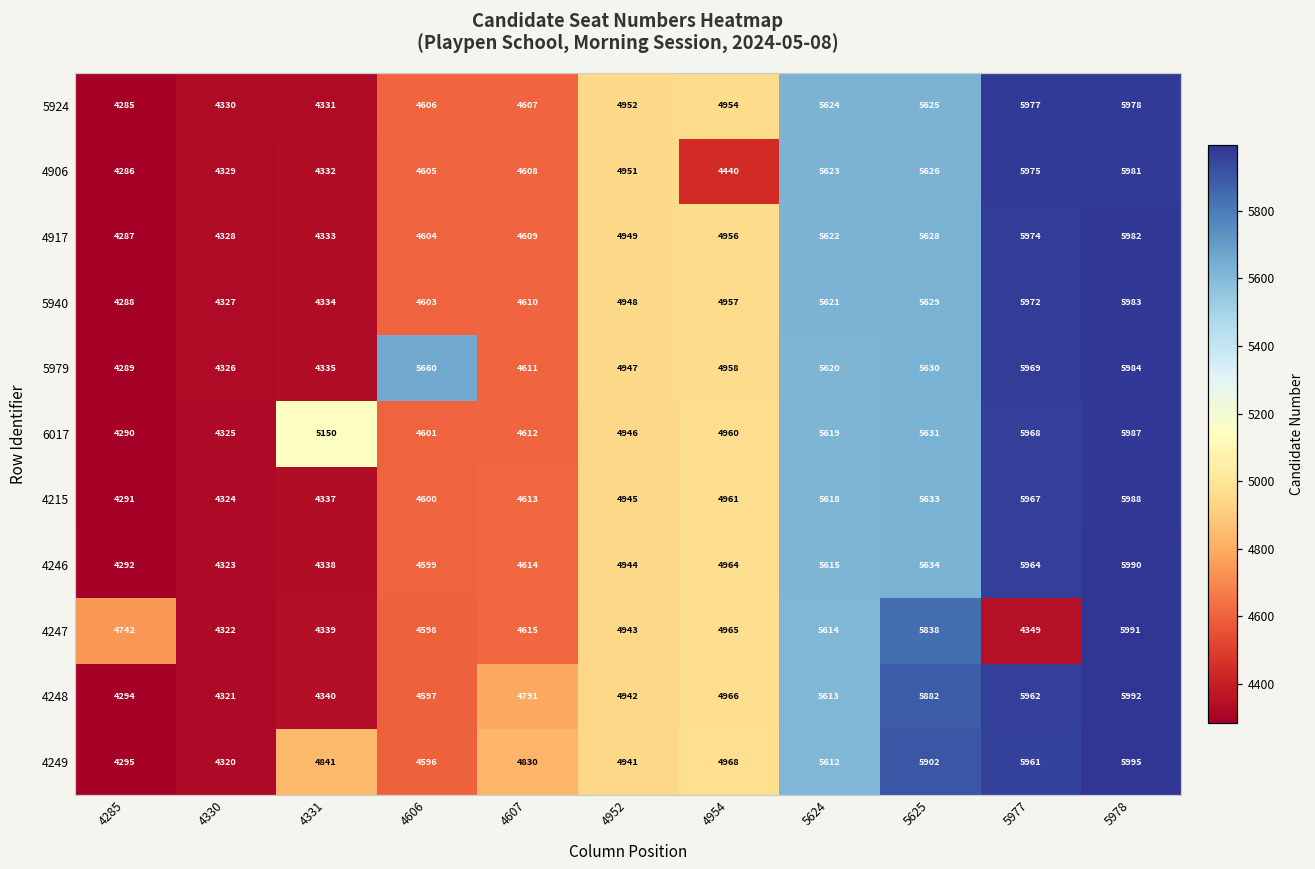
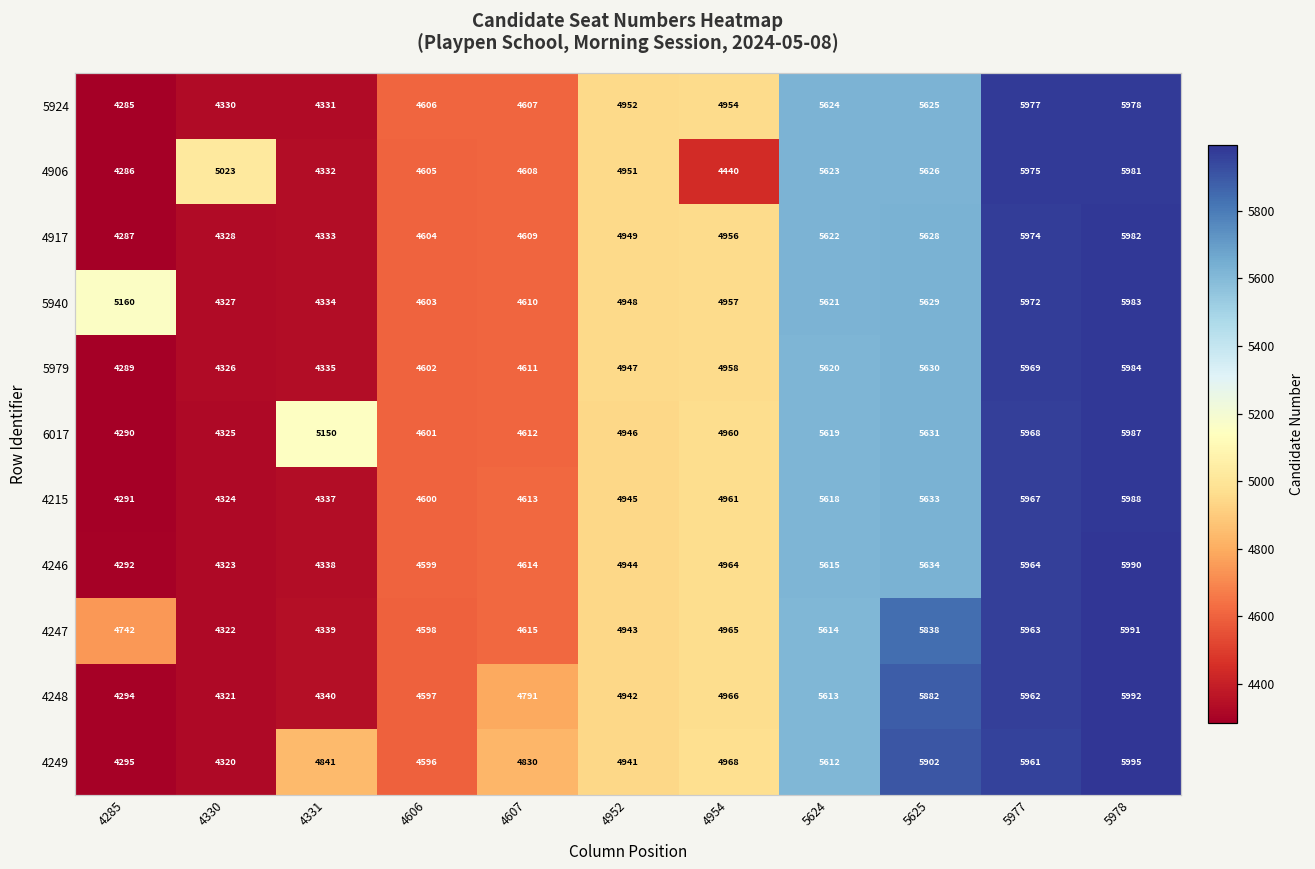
  {
    "5924": {
      "4285": 4285,
      "4330": 4330,
      "4331": 4331,
      "4606": 4606,
      "4607": 4607,
      "4952": 4952,
      "4954": 4954,
      "5624": 5624,
      "5625": 5625,
      "5977": 5977,
      "5978": 5978
    },
    "4906": {
      "4285": 4286,
-     "4330": 4329,
+     "4330": 5023,
      "4331": 4332,
      "4606": 4605,
      "4607": 4608,
      "4952": 4951,
      "4954": 4440,
      "5624": 5623,
      "5625": 5626,
      "5977": 5975,
      "5978": 5981
    },
    "4917": {
      "4285": 4287,
      "4330": 4328,
      "4331": 4333,
      "4606": 4604,
      "4607": 4609,
      "4952": 4949,
      "4954": 4956,
      "5624": 5622,
      "5625": 5628,
      "5977": 5974,
      "5978": 5982
    },
    "5940": {
-     "4285": 4288,
+     "4285": 5160,
      "4330": 4327,
      "4331": 4334,
      "4606": 4603,
      "4607": 4610,
      "4952": 4948,
      "4954": 4957,
      "5624": 5621,
      "5625": 5629,
      "5977": 5972,
      "5978": 5983
    },
    "5979": {
      "4285": 4289,
      "4330": 4326,
      "4331": 4335,
-     "4606": 5660,
+     "4606": 4602,
      "4607": 4611,
      "4952": 4947,
      "4954": 4958,
      "5624": 5620,
      "5625": 5630,
      "5977": 5969,
      "5978": 5984
    },
    "6017": {
      "4285": 4290,
      "4330": 4325,
      "4331": 5150,
      "4606": 4601,
      "4607": 4612,
      "4952": 4946,
      "4954": 4960,
      "5624": 5619,
      "5625": 5631,
      "5977": 5968,
      "5978": 5987
    },
    "4215": {
      "4285": 4291,
      "4330": 4324,
      "4331": 4337,
      "4606": 4600,
      "4607": 4613,
      "4952": 4945,
      "4954": 4961,
      "5624": 5618,
      "5625": 5633,
      "5977": 5967,
      "5978": 5988
    },
    "4246": {
      "4285": 4292,
      "4330": 4323,
      "4331": 4338,
      "4606": 4599,
      "4607": 4614,
      "4952": 4944,
      "4954": 4964,
      "5624": 5615,
      "5625": 5634,
      "5977": 5964,
      "5978": 5990
    },
    "4247": {
      "4285": 4742,
      "4330": 4322,
      "4331": 4339,
      "4606": 4598,
      "4607": 4615,
      "4952": 4943,
      "4954": 4965,
      "5624": 5614,
      "5625": 5838,
-     "5977": 4349,
+     "5977": 5963,
      "5978": 5991
    },
    "4248": {
      "4285": 4294,
      "4330": 4321,
      "4331": 4340,
      "4606": 4597,
      "4607": 4791,
      "4952": 4942,
      "4954": 4966,
      "5624": 5613,
      "5625": 5882,
      "5977": 5962,
      "5978": 5992
    },
    "4249": {
      "4285": 4295,
      "4330": 4320,
      "4331": 4841,
      "4606": 4596,
      "4607": 4830,
      "4952": 4941,
      "4954": 4968,
      "5624": 5612,
      "5625": 5902,
      "5977": 5961,
      "5978": 5995
    }
  }
